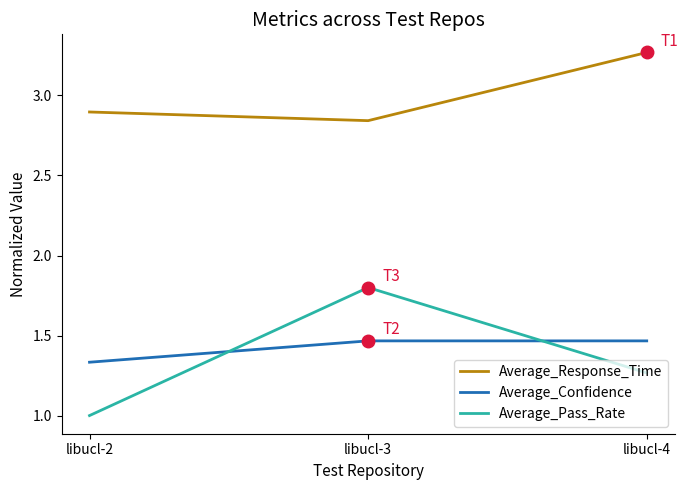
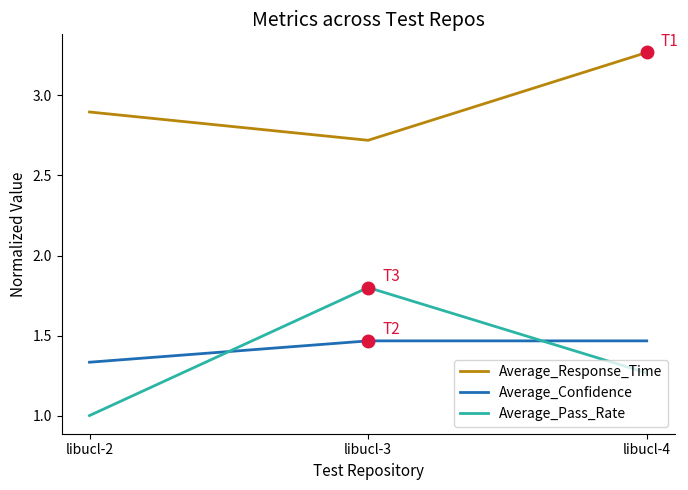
  {
    "Average_Response_Time": {
      "libucl-2": 2.90,
-     "libucl-3": 2.84
+     "libucl-3": 2.72
    },
    "Average_Confidence": {
      "libucl-2": 1.33,
      "libucl-4": 1.47
    },
    "Average_Pass_Rate": {
      "libucl-2": 1.00
    }
  }
